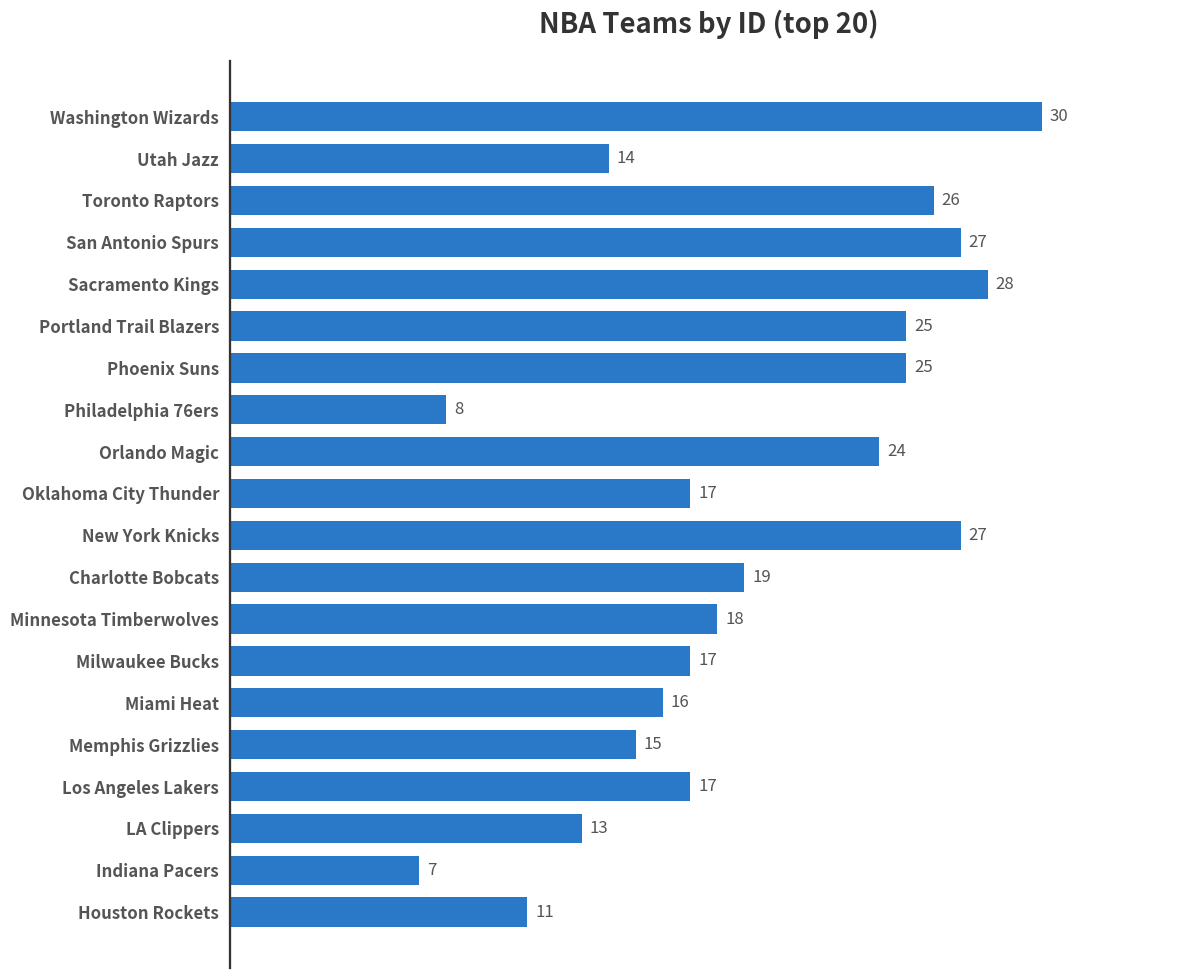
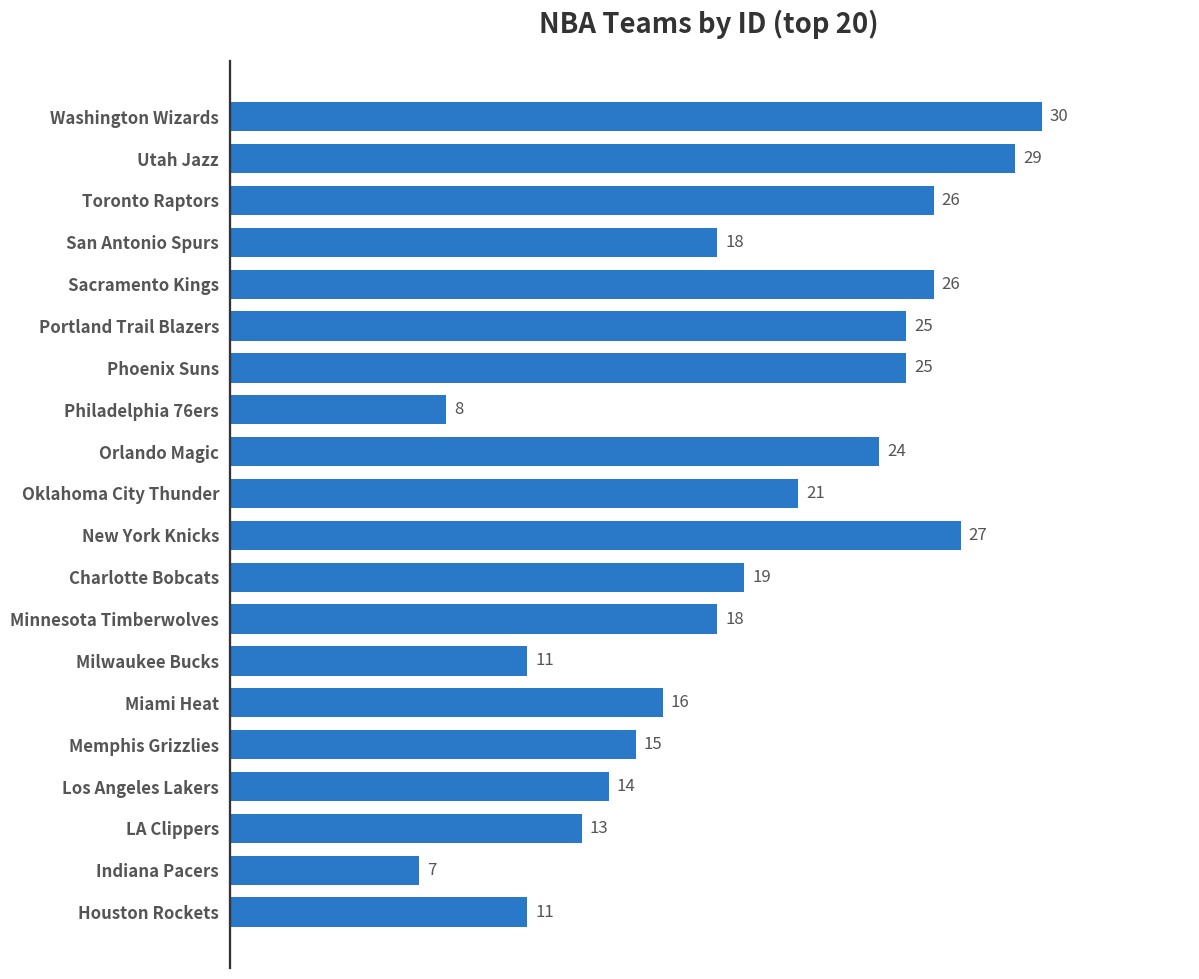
  {
    "Washington Wizards": 30,
-   "Utah Jazz": 14,
+   "Utah Jazz": 29,
    "Toronto Raptors": 26,
-   "San Antonio Spurs": 27,
-   "Sacramento Kings": 28,
+   "San Antonio Spurs": 18,
+   "Sacramento Kings": 26,
    "Portland Trail Blazers": 25,
    "Phoenix Suns": 25,
    "Philadelphia 76ers": 8,
    "Orlando Magic": 24,
-   "Oklahoma City Thunder": 17,
+   "Oklahoma City Thunder": 21,
    "New York Knicks": 27,
    "Charlotte Bobcats": 19,
    "Minnesota Timberwolves": 18,
-   "Milwaukee Bucks": 17,
+   "Milwaukee Bucks": 11,
    "Miami Heat": 16,
    "Memphis Grizzlies": 15,
-   "Los Angeles Lakers": 17,
+   "Los Angeles Lakers": 14,
    "LA Clippers": 13,
    "Indiana Pacers": 7,
    "Houston Rockets": 11
  }
